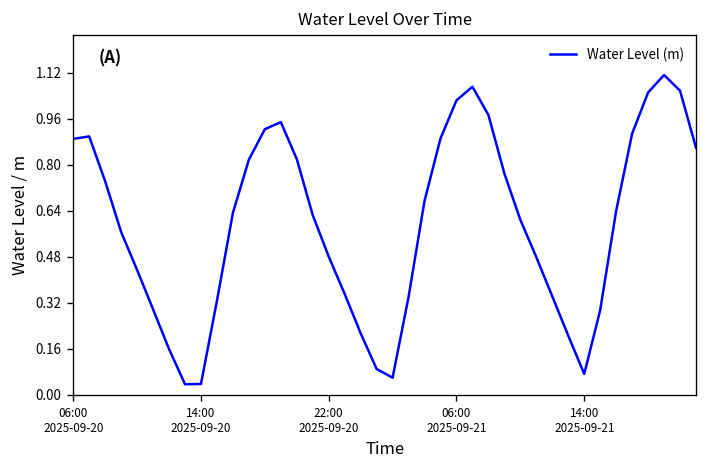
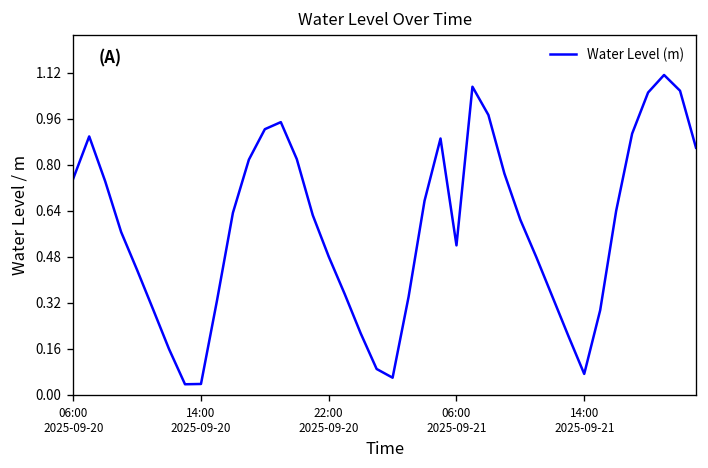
  {
-   "06:00 2025-09-20": 0.89,
+   "06:00 2025-09-20": 0.75,
    "14:00 2025-09-20": 0.04,
    "22:00 2025-09-20": 0.48,
-   "06:00 2025-09-21": 1.02,
+   "06:00 2025-09-21": 0.52,
    "14:00 2025-09-21": 0.07
  }
